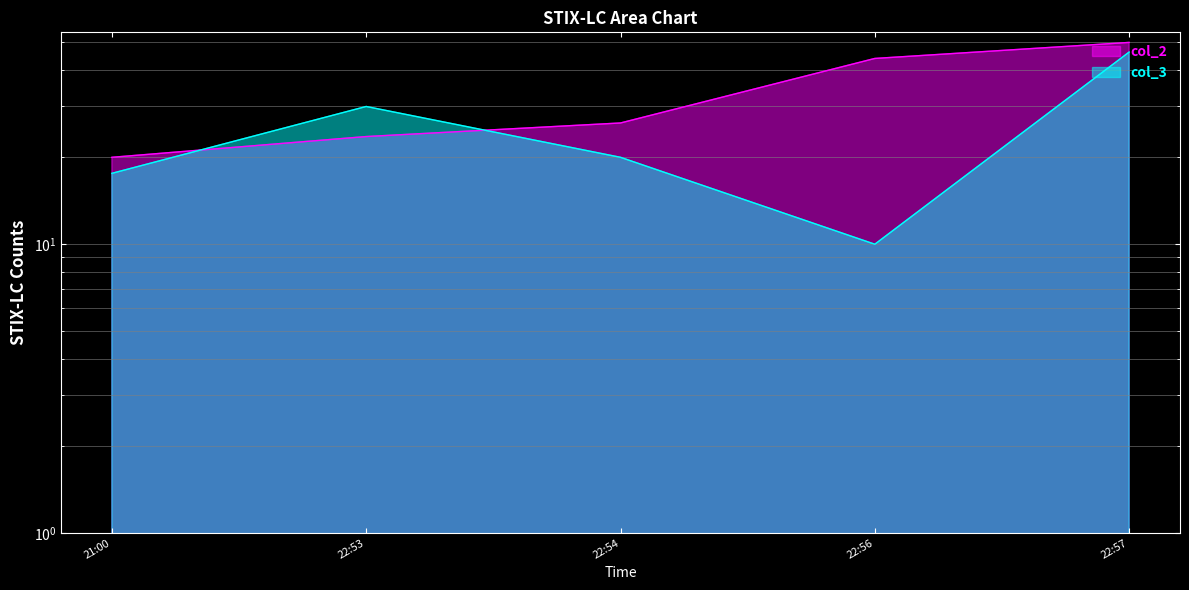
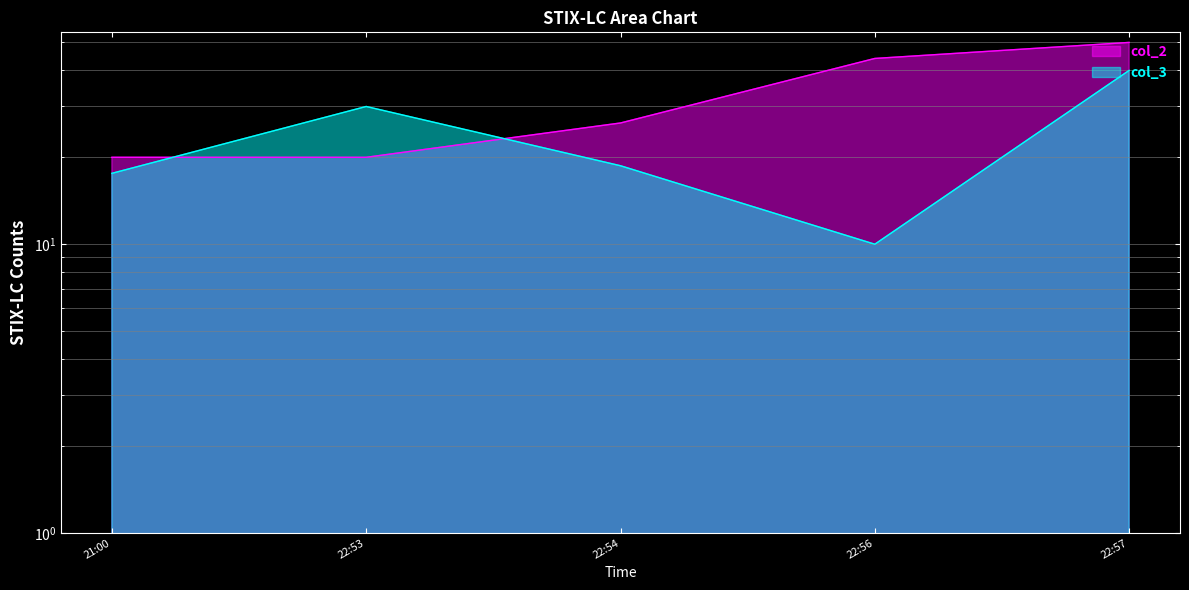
  {
    "col_2": {
      "21:00": 20,
-     "22:53": 24,
+     "22:53": 20,
      "22:54": 26,
      "22:56": 44,
      "22:57": 50
    },
    "col_3": {
      "21:00": 18,
      "22:53": 30,
-     "22:54": 20,
+     "22:54": 19,
      "22:56": 10,
-     "22:57": 46
+     "22:57": 40
    }
  }
